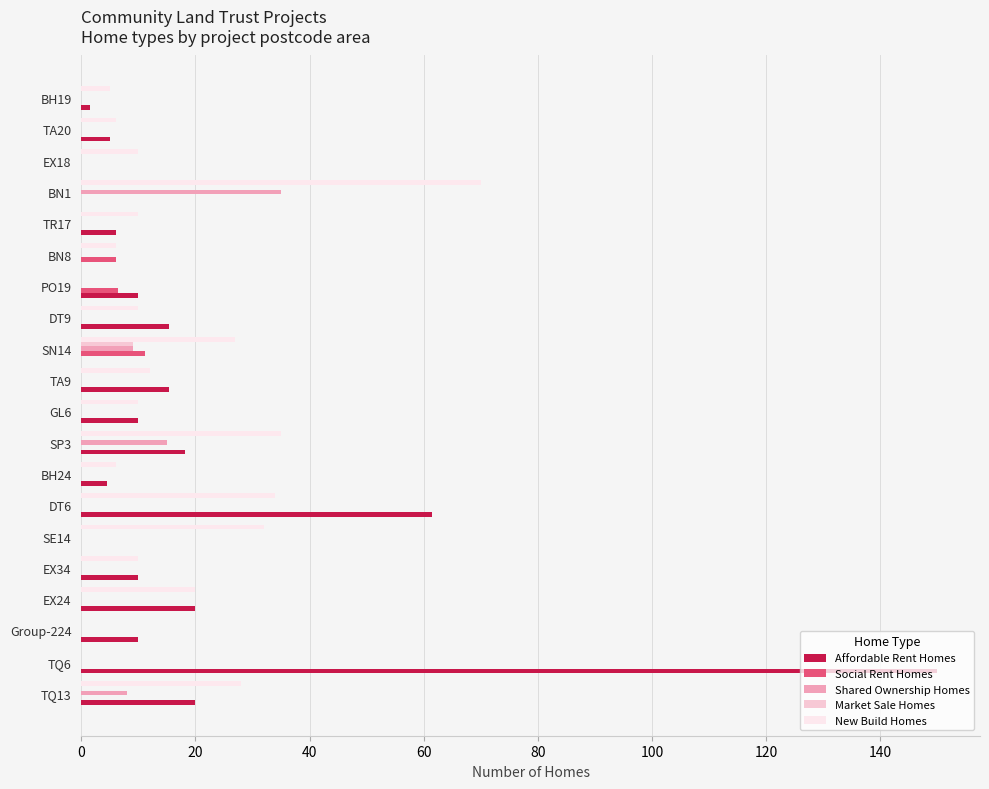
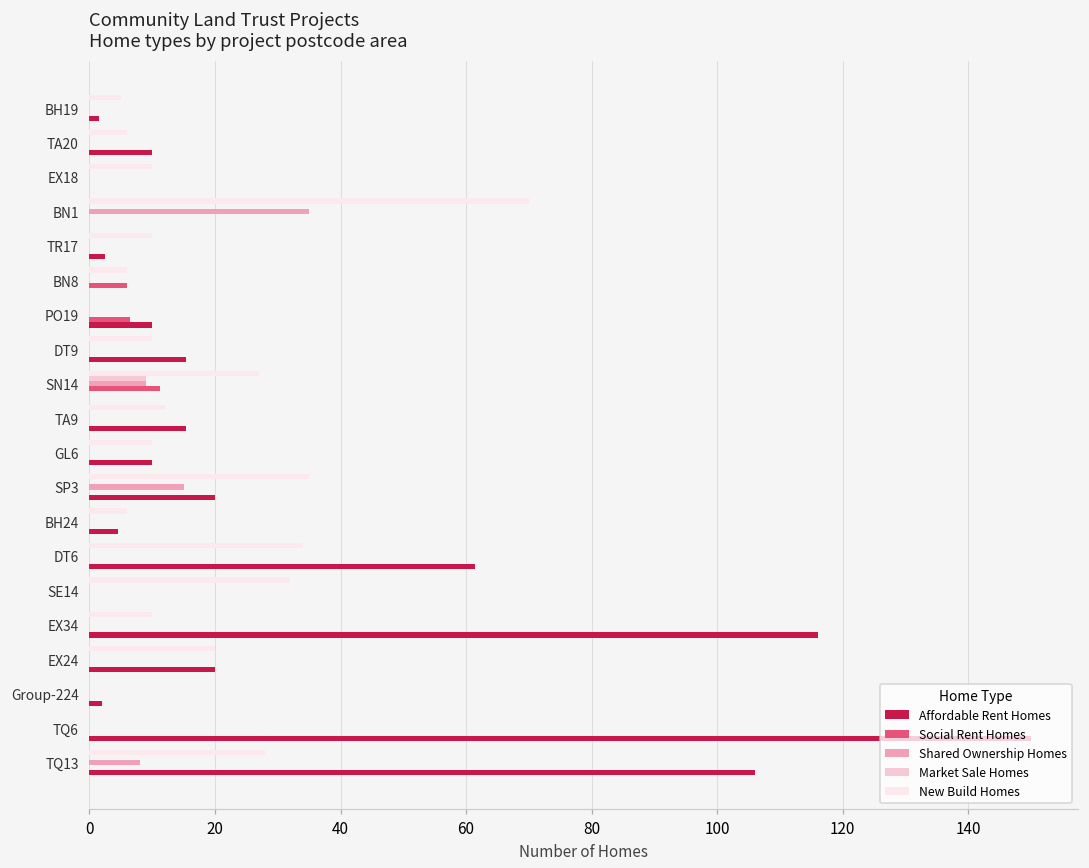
  {
    "Affordable Rent Homes": {
      "BH19": 2,
-     "TA20": 5,
+     "TA20": 10,
      "EX18": 0,
      "BN1": 0,
-     "TR17": 6,
+     "TR17": 3,
      "BN8": 0,
      "PO19": 10,
      "DT9": 15,
      "SN14": 0,
      "TA9": 15,
      "GL6": 10,
-     "SP3": 18,
+     "SP3": 20,
      "BH24": 5,
      "DT6": 61,
      "SE14": 0,
-     "EX34": 10,
+     "EX34": 116,
      "EX24": 20,
-     "Group-224": 10,
-     "TQ13": 20
+     "Group-224": 2,
+     "TQ13": 106
    },
    "Social Rent Homes": {
      "BH19": 0,
      "TA20": 0,
      "EX18": 0,
      "BN1": 0,
      "TR17": 0,
      "BN8": 6,
      "PO19": 6,
      "DT9": 0,
      "SN14": 11,
      "TA9": 0,
      "GL6": 0,
      "SP3": 0,
      "BH24": 0,
      "DT6": 0,
      "SE14": 0,
      "EX34": 0,
      "EX24": 0,
      "Group-224": 0,
      "TQ6": 0,
      "TQ13": 0
    }
  }
